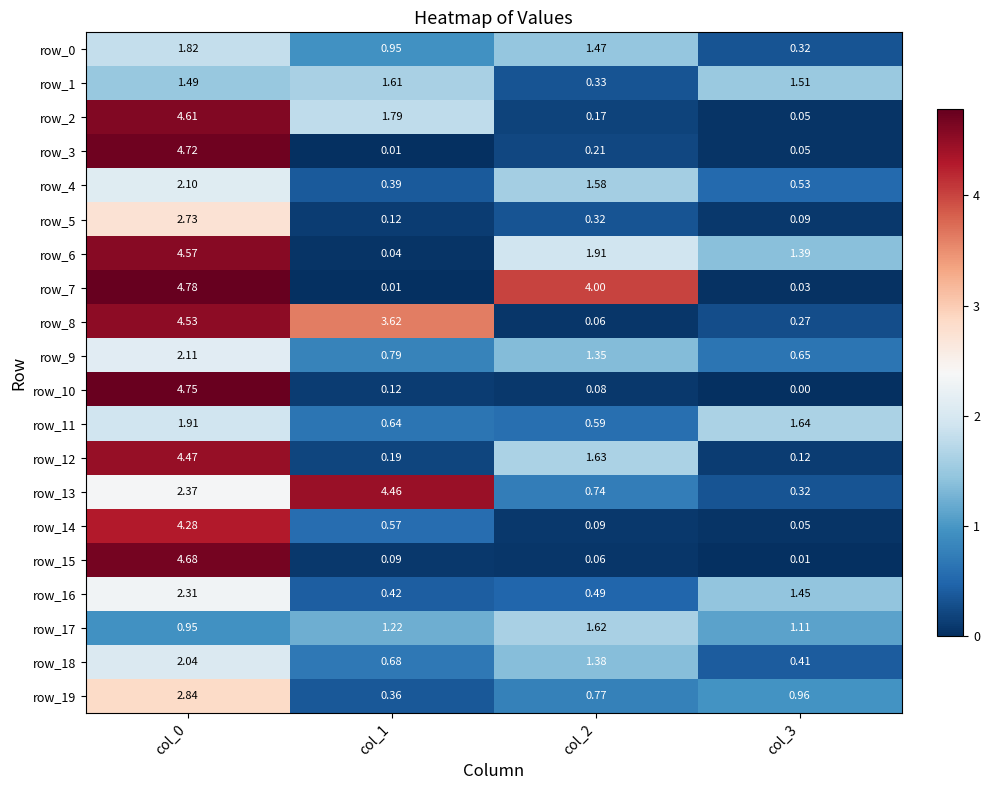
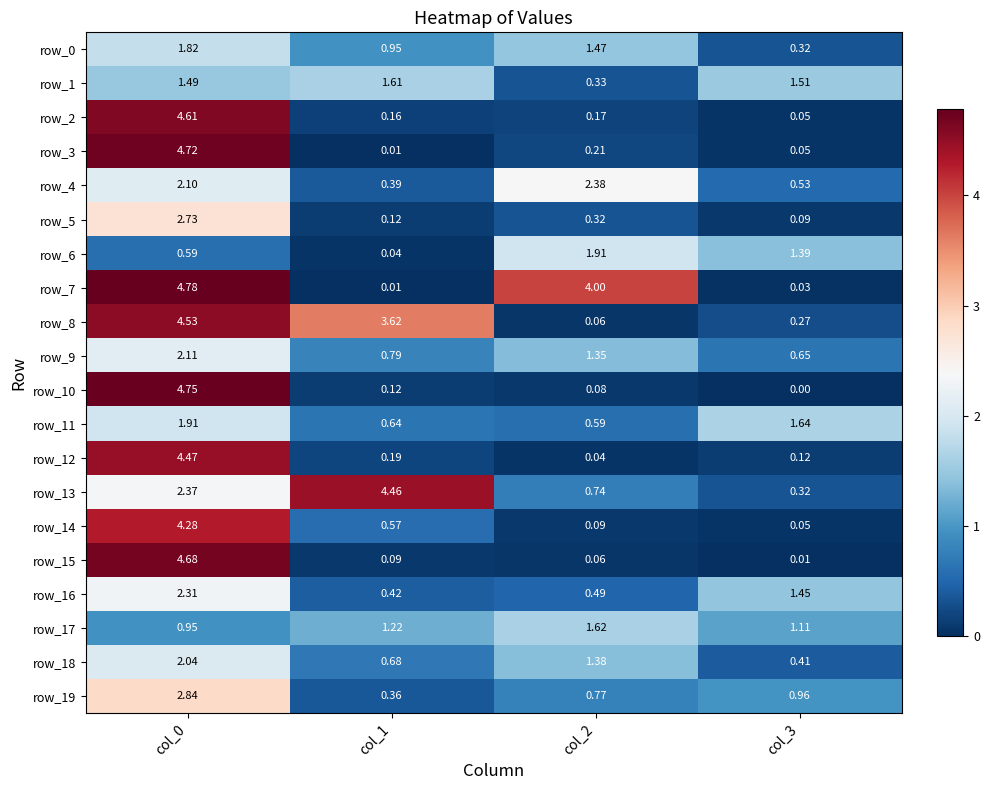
  {
    "row_0": {
      "col_0": 1.82,
      "col_1": 0.95,
      "col_2": 1.47,
      "col_3": 0.32
    },
    "row_1": {
      "col_0": 1.49,
      "col_1": 1.61,
      "col_2": 0.33,
      "col_3": 1.51
    },
    "row_2": {
      "col_0": 4.61,
-     "col_1": 1.79,
+     "col_1": 0.16,
      "col_2": 0.17,
      "col_3": 0.05
    },
    "row_3": {
      "col_0": 4.72,
      "col_1": 0.01,
      "col_2": 0.21,
      "col_3": 0.05
    },
    "row_4": {
      "col_0": 2.10,
      "col_1": 0.39,
-     "col_2": 1.58,
+     "col_2": 2.38,
      "col_3": 0.53
    },
    "row_5": {
      "col_0": 2.73,
      "col_1": 0.12,
      "col_2": 0.32,
      "col_3": 0.09
    },
    "row_6": {
-     "col_0": 4.57,
+     "col_0": 0.59,
      "col_1": 0.04,
      "col_2": 1.91,
      "col_3": 1.39
    },
    "row_7": {
      "col_0": 4.78,
      "col_1": 0.01,
      "col_2": 4.00,
      "col_3": 0.03
    },
    "row_8": {
      "col_0": 4.53,
      "col_1": 3.62,
      "col_2": 0.06,
      "col_3": 0.27
    },
    "row_9": {
      "col_0": 2.11,
      "col_1": 0.79,
      "col_2": 1.35,
      "col_3": 0.65
    },
    "row_10": {
      "col_0": 4.75,
      "col_1": 0.12,
      "col_2": 0.08,
      "col_3": 0.00
    },
    "row_11": {
      "col_0": 1.91,
      "col_1": 0.64,
      "col_2": 0.59,
      "col_3": 1.64
    },
    "row_12": {
      "col_0": 4.47,
      "col_1": 0.19,
-     "col_2": 1.63,
+     "col_2": 0.04,
      "col_3": 0.12
    },
    "row_13": {
      "col_0": 2.37,
      "col_1": 4.46,
      "col_2": 0.74,
      "col_3": 0.32
    },
    "row_14": {
      "col_0": 4.28,
      "col_1": 0.57,
      "col_2": 0.09,
      "col_3": 0.05
    },
    "row_15": {
      "col_0": 4.68,
      "col_1": 0.09,
      "col_2": 0.06,
      "col_3": 0.01
    },
    "row_16": {
      "col_0": 2.31,
      "col_1": 0.42,
      "col_2": 0.49,
      "col_3": 1.45
    },
    "row_17": {
      "col_0": 0.95,
      "col_1": 1.22,
      "col_2": 1.62,
      "col_3": 1.11
    },
    "row_18": {
      "col_0": 2.04,
      "col_1": 0.68,
      "col_2": 1.38,
      "col_3": 0.41
    },
    "row_19": {
      "col_0": 2.84,
      "col_1": 0.36,
      "col_2": 0.77,
      "col_3": 0.96
    }
  }
